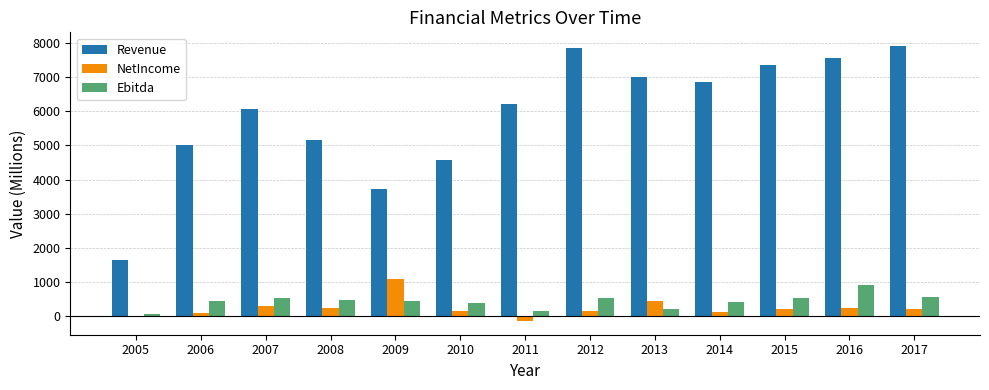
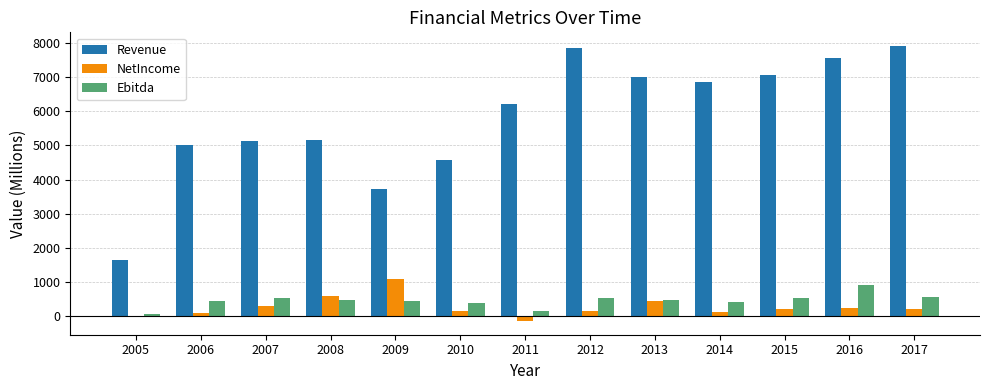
  {
    "Revenue": {
      "2005": 1600,
      "2006": 5000,
-     "2007": 6100,
+     "2007": 5100,
      "2008": 5100,
      "2009": 3700,
      "2010": 4600,
      "2011": 6200,
      "2012": 7800,
      "2013": 7000,
      "2014": 6800,
-     "2015": 7400,
+     "2015": 7000,
      "2016": 7600,
      "2017": 7900
    },
    "NetIncome": {
      "2006": 100,
      "2007": 300,
-     "2008": 200,
+     "2008": 600,
      "2009": 1100,
      "2010": 100,
      "2011": -100,
      "2012": 200,
      "2013": 500,
      "2014": 100,
      "2015": 200,
      "2016": 200,
      "2017": 200
    },
    "Ebitda": {
      "2005": 100,
      "2006": 400,
      "2007": 500,
      "2008": 500,
      "2009": 500,
      "2010": 400,
      "2011": 200,
      "2012": 600,
-     "2013": 200,
+     "2013": 500,
      "2014": 400,
      "2015": 500,
      "2016": 900,
      "2017": 600
    }
  }
